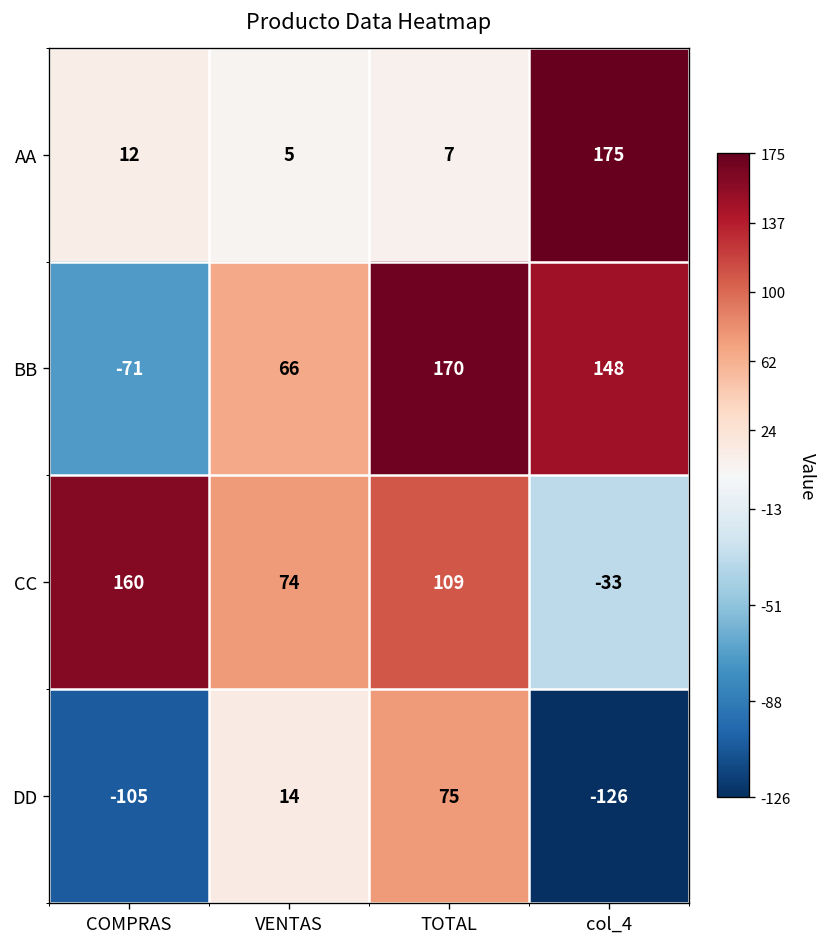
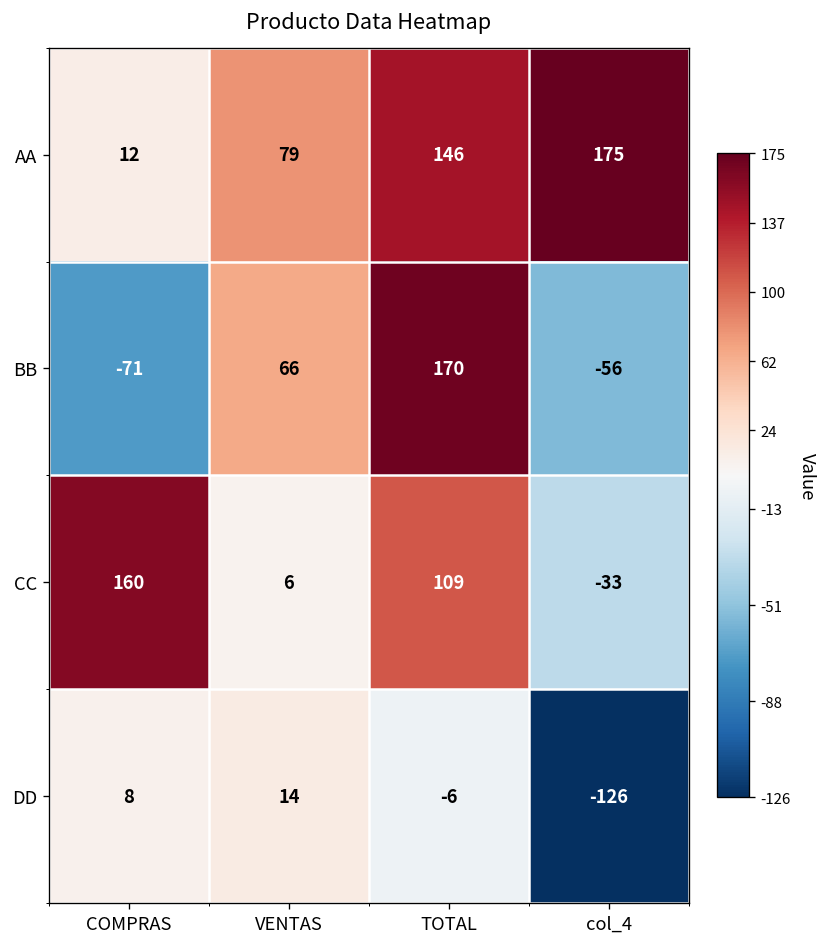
  {
    "AA": {
      "COMPRAS": 12,
-     "VENTAS": 5,
-     "TOTAL": 7,
+     "VENTAS": 79,
+     "TOTAL": 146,
      "col_4": 175
    },
    "BB": {
      "COMPRAS": -71,
      "VENTAS": 66,
      "TOTAL": 170,
-     "col_4": 148
+     "col_4": -56
    },
    "CC": {
      "COMPRAS": 160,
-     "VENTAS": 74,
+     "VENTAS": 6,
      "TOTAL": 109,
      "col_4": -33
    },
    "DD": {
-     "COMPRAS": -105,
+     "COMPRAS": 8,
      "VENTAS": 14,
-     "TOTAL": 75,
+     "TOTAL": -6,
      "col_4": -126
    }
  }
